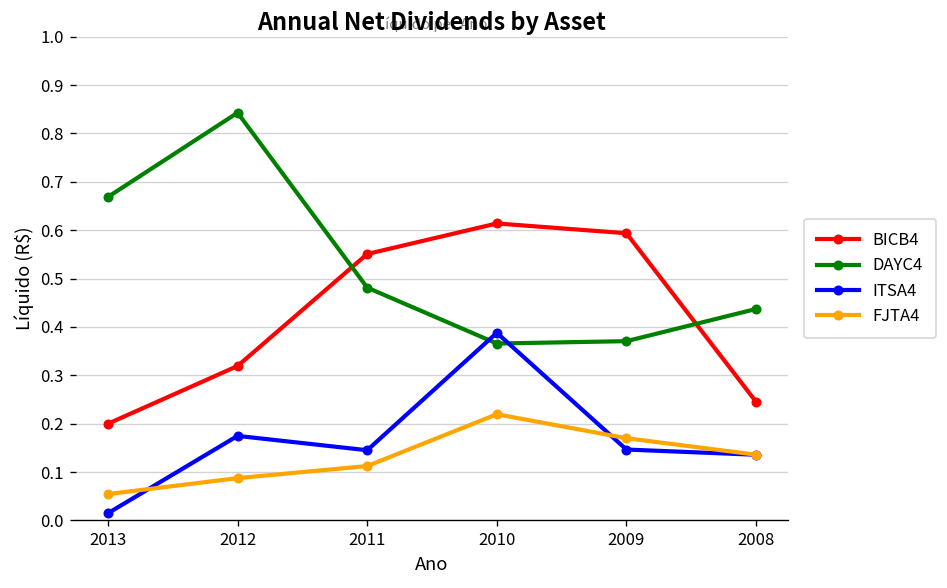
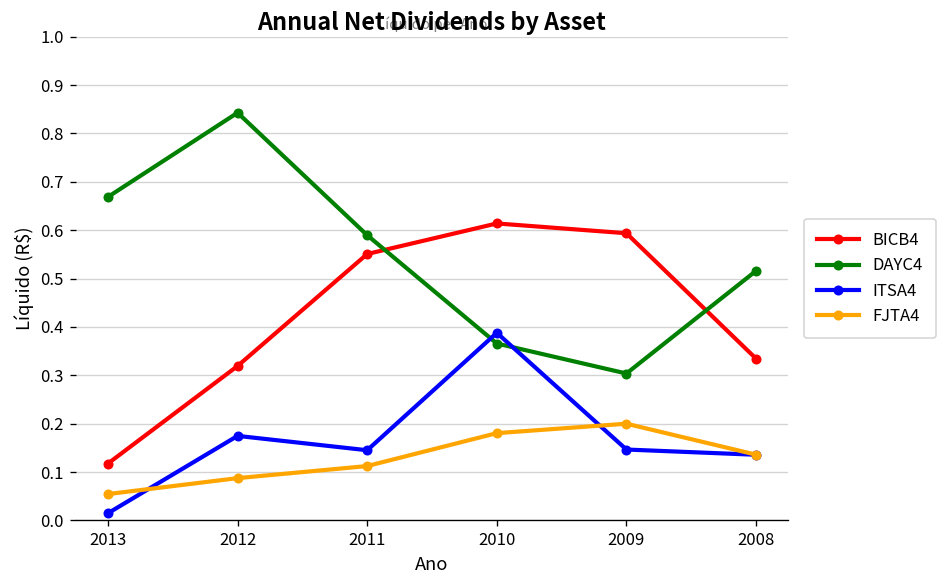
  {
    "BICB4": {
-     "2013": 0.20,
+     "2013": 0.12,
      "2012": 0.32,
      "2011": 0.55,
      "2010": 0.61,
      "2009": 0.59,
-     "2008": 0.25
+     "2008": 0.33
    },
    "DAYC4": {
      "2013": 0.67,
      "2012": 0.84,
-     "2011": 0.48,
+     "2011": 0.59,
      "2010": 0.37,
-     "2009": 0.37,
-     "2008": 0.44
+     "2009": 0.30,
+     "2008": 0.52
    },
    "ITSA4": {
      "2013": 0.02,
      "2012": 0.17,
      "2011": 0.15,
      "2010": 0.39,
      "2009": 0.15
    },
    "FJTA4": {
      "2013": 0.05,
      "2012": 0.09,
      "2011": 0.11,
-     "2010": 0.22,
-     "2009": 0.17
+     "2010": 0.18,
+     "2009": 0.20
    }
  }
